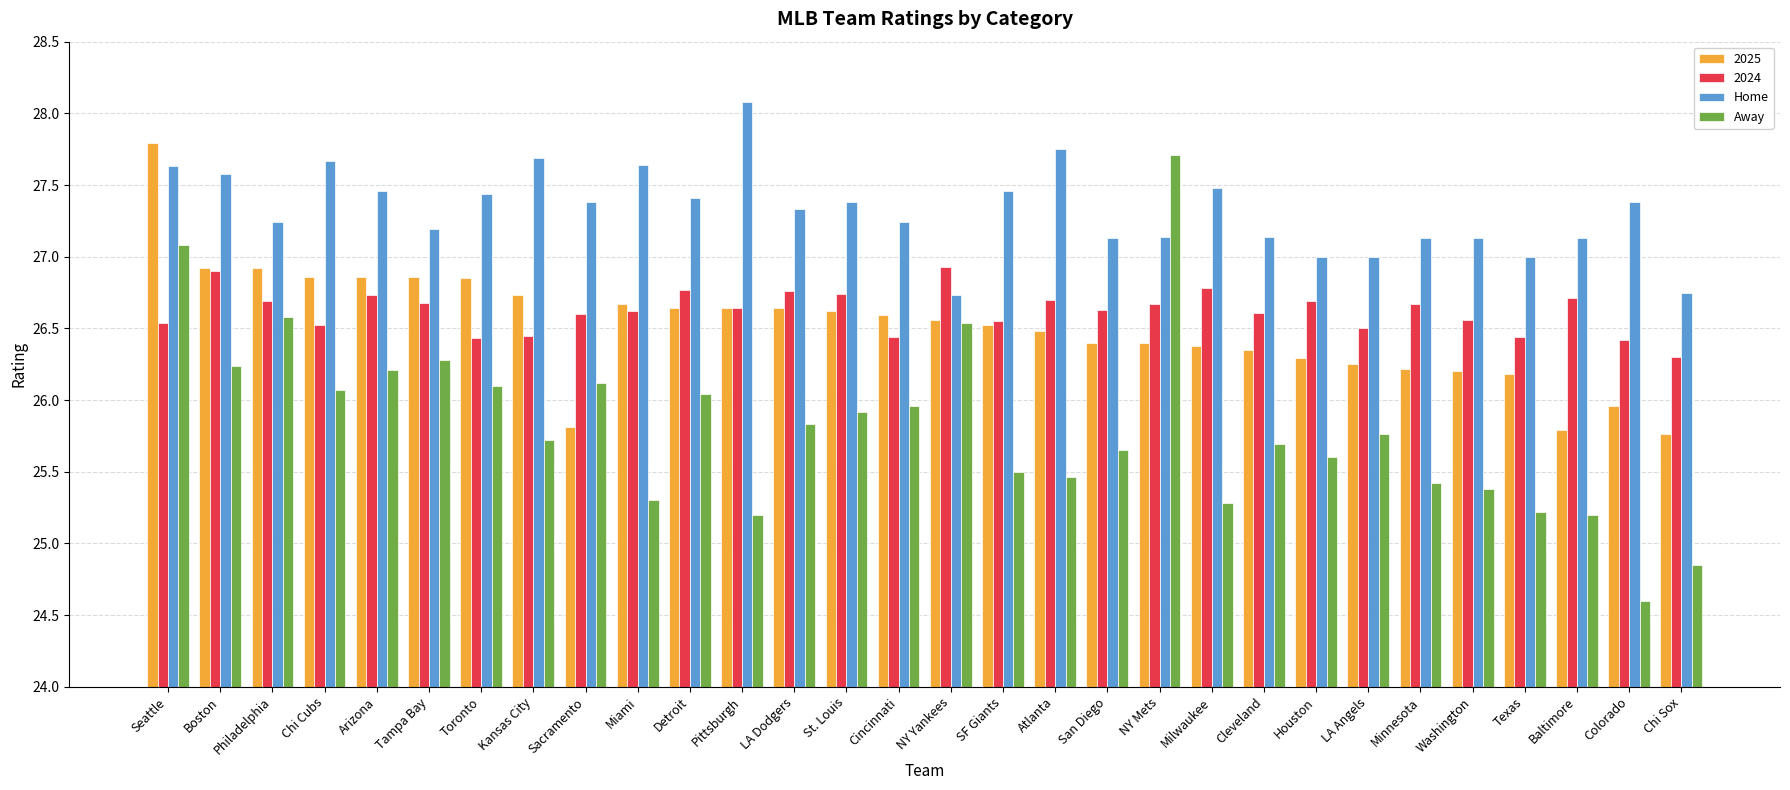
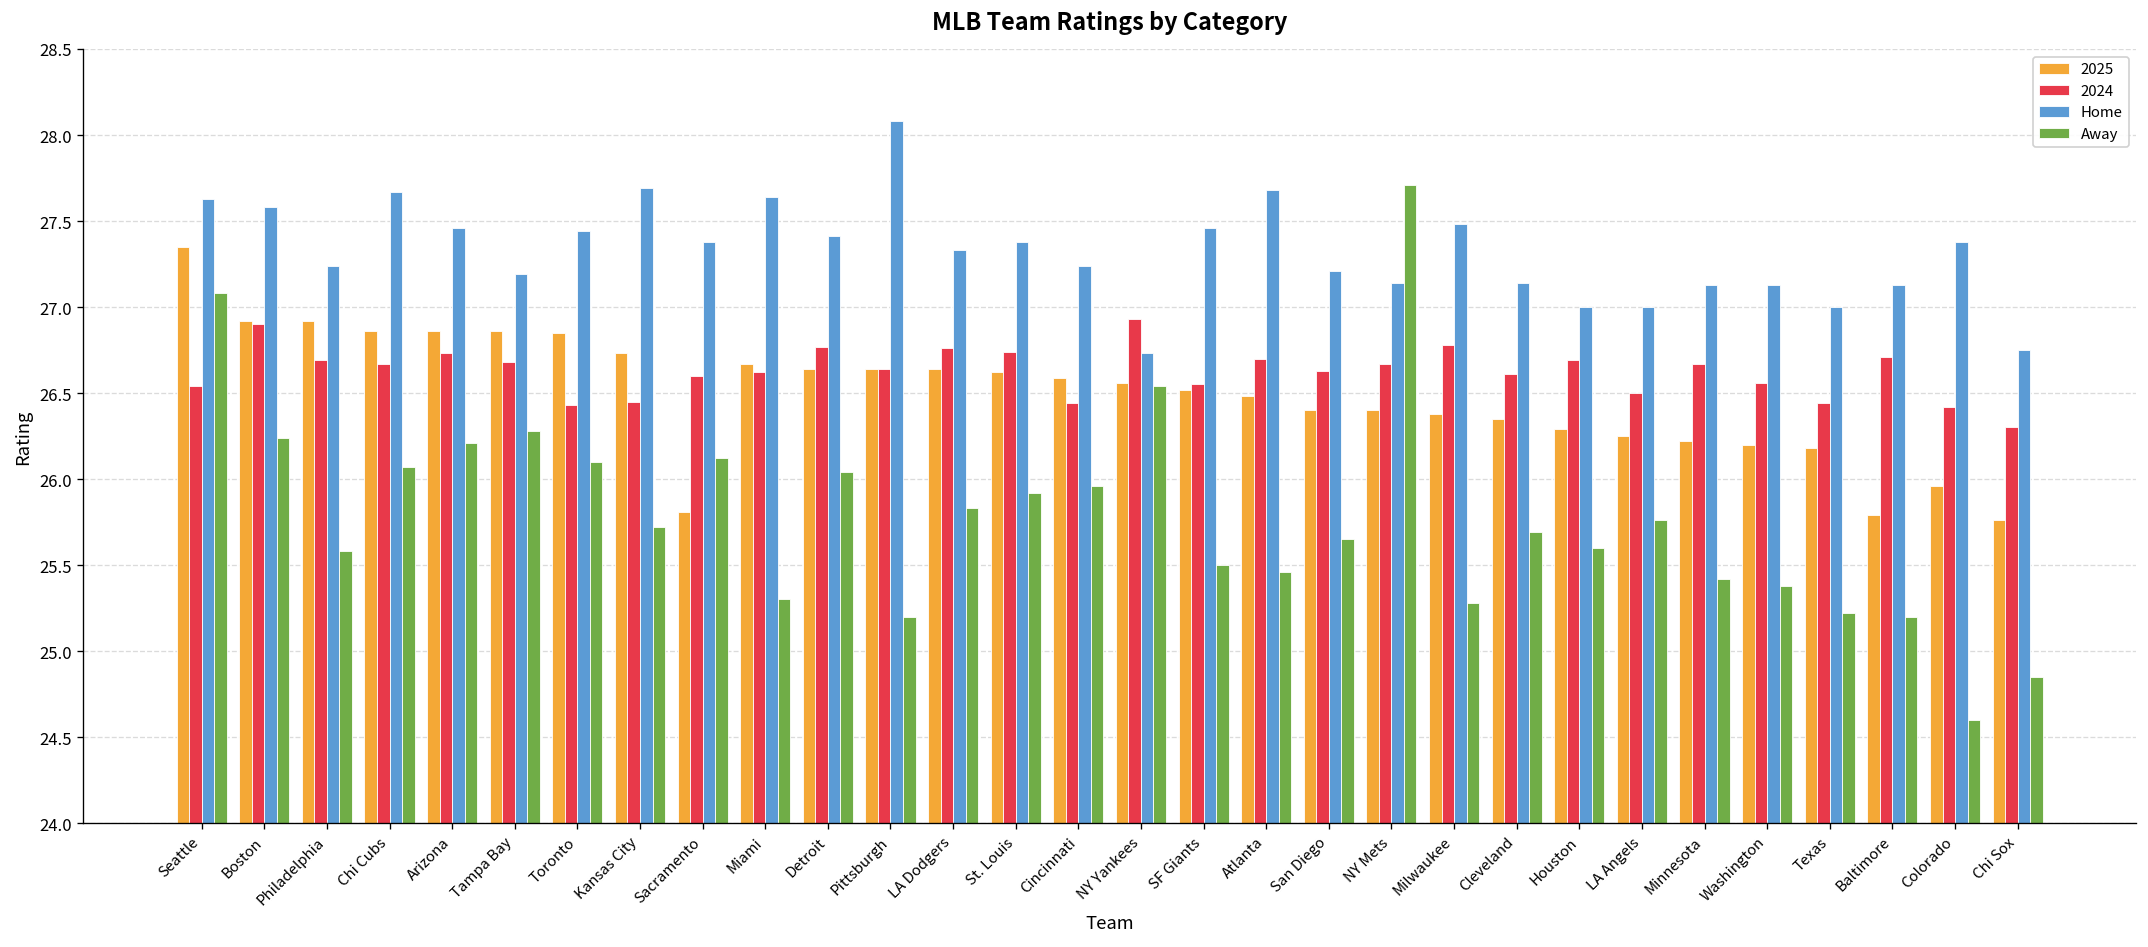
  {
    "2025": {
-     "Seattle": 27.79,
+     "Seattle": 27.35,
      "Boston": 26.92,
      "Philadelphia": 26.92,
      "Chi Cubs": 26.86,
      "Arizona": 26.86,
      "Tampa Bay": 26.86,
      "Toronto": 26.85,
      "Kansas City": 26.73,
      "Sacramento": 25.81,
      "Miami": 26.67,
      "Detroit": 26.64,
      "Pittsburgh": 26.64,
      "LA Dodgers": 26.64,
      "St. Louis": 26.62,
      "Cincinnati": 26.59,
      "NY Yankees": 26.56,
      "SF Giants": 26.52,
      "Atlanta": 26.48,
      "San Diego": 26.40,
      "NY Mets": 26.40,
      "Milwaukee": 26.38,
      "Cleveland": 26.35,
      "Houston": 26.29,
      "LA Angels": 26.25,
      "Minnesota": 26.22,
      "Washington": 26.20,
      "Texas": 26.18,
      "Baltimore": 25.79,
      "Colorado": 25.96,
      "Chi Sox": 25.76
    },
    "2024": {
      "Seattle": 26.54,
      "Boston": 26.90,
      "Philadelphia": 26.69,
-     "Chi Cubs": 26.52,
+     "Chi Cubs": 26.67,
      "Arizona": 26.73,
      "Tampa Bay": 26.68,
      "Toronto": 26.43,
      "Kansas City": 26.45,
      "Sacramento": 26.60,
      "Miami": 26.62,
      "Detroit": 26.77,
      "Pittsburgh": 26.64,
      "LA Dodgers": 26.76,
      "St. Louis": 26.74,
      "Cincinnati": 26.44,
      "NY Yankees": 26.93,
      "SF Giants": 26.55,
      "Atlanta": 26.70,
      "San Diego": 26.63,
      "NY Mets": 26.67,
      "Milwaukee": 26.78,
      "Cleveland": 26.61,
      "Houston": 26.69,
      "LA Angels": 26.50,
      "Minnesota": 26.67,
      "Washington": 26.56,
      "Texas": 26.44,
      "Baltimore": 26.71,
      "Colorado": 26.42,
      "Chi Sox": 26.30
    },
    "Home": {
      "Seattle": 27.63,
      "Boston": 27.58,
      "Philadelphia": 27.24,
      "Chi Cubs": 27.67,
      "Arizona": 27.46,
      "Tampa Bay": 27.19,
      "Toronto": 27.44,
      "Kansas City": 27.69,
      "Sacramento": 27.38,
      "Miami": 27.64,
      "Detroit": 27.41,
      "Pittsburgh": 28.08,
      "LA Dodgers": 27.33,
      "St. Louis": 27.38,
      "Cincinnati": 27.24,
      "NY Yankees": 26.73,
      "SF Giants": 27.46,
-     "Atlanta": 27.75,
-     "San Diego": 27.13,
+     "Atlanta": 27.68,
+     "San Diego": 27.21,
      "NY Mets": 27.14,
      "Milwaukee": 27.48,
      "Cleveland": 27.14,
      "Houston": 27.00,
      "LA Angels": 27.00,
      "Minnesota": 27.13,
      "Washington": 27.13,
      "Texas": 27.00,
      "Baltimore": 27.13,
      "Colorado": 27.38,
      "Chi Sox": 26.75
    },
    "Away": {
      "Seattle": 27.08,
      "Boston": 26.24,
-     "Philadelphia": 26.58,
+     "Philadelphia": 25.58,
      "Chi Cubs": 26.07,
      "Arizona": 26.21,
      "Tampa Bay": 26.28,
      "Toronto": 26.10,
      "Kansas City": 25.72,
      "Sacramento": 26.12,
      "Miami": 25.30,
      "Detroit": 26.04,
      "Pittsburgh": 25.20,
      "LA Dodgers": 25.83,
      "St. Louis": 25.92,
      "Cincinnati": 25.96,
      "NY Yankees": 26.54,
      "SF Giants": 25.50,
      "Atlanta": 25.46,
      "San Diego": 25.65,
      "NY Mets": 27.71,
      "Milwaukee": 25.28,
      "Cleveland": 25.69,
      "Houston": 25.60,
      "LA Angels": 25.76,
      "Minnesota": 25.42,
      "Washington": 25.38,
      "Texas": 25.22,
      "Baltimore": 25.20,
      "Colorado": 24.60,
      "Chi Sox": 24.85
    }
  }
